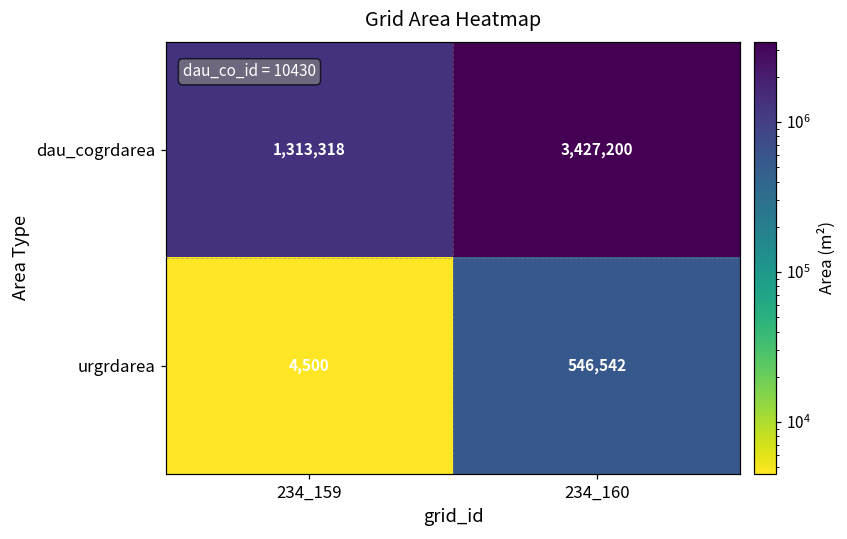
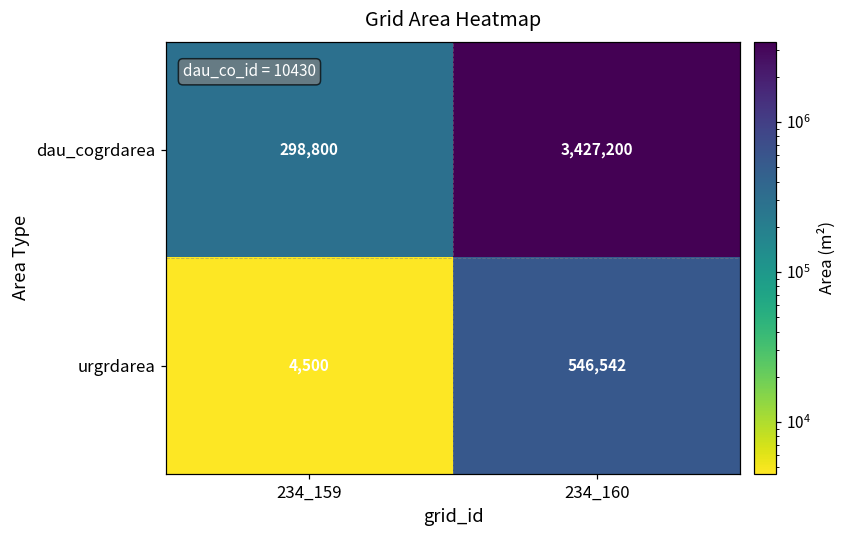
  {
    "dau_cogrdarea": {
-     "234_159": "1,313,318",
+     "234_159": "298,800",
      "234_160": "3,427,200"
    },
    "urgrdarea": {
      "234_159": "4,500",
      "234_160": "546,542"
    }
  }
